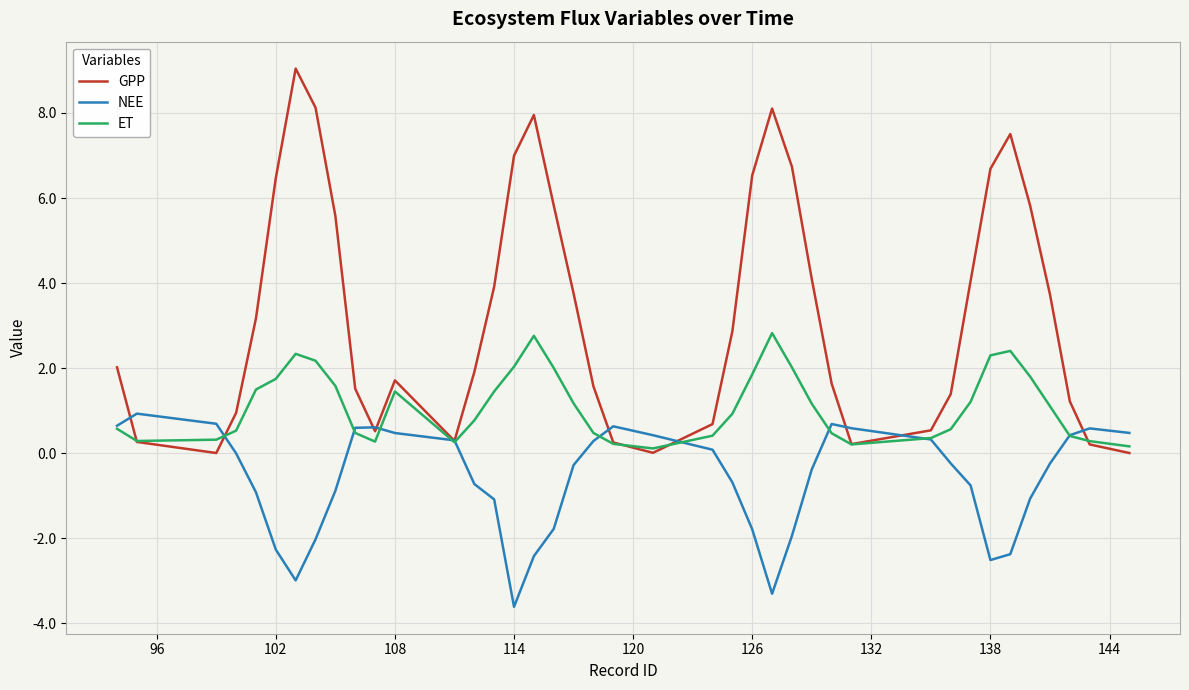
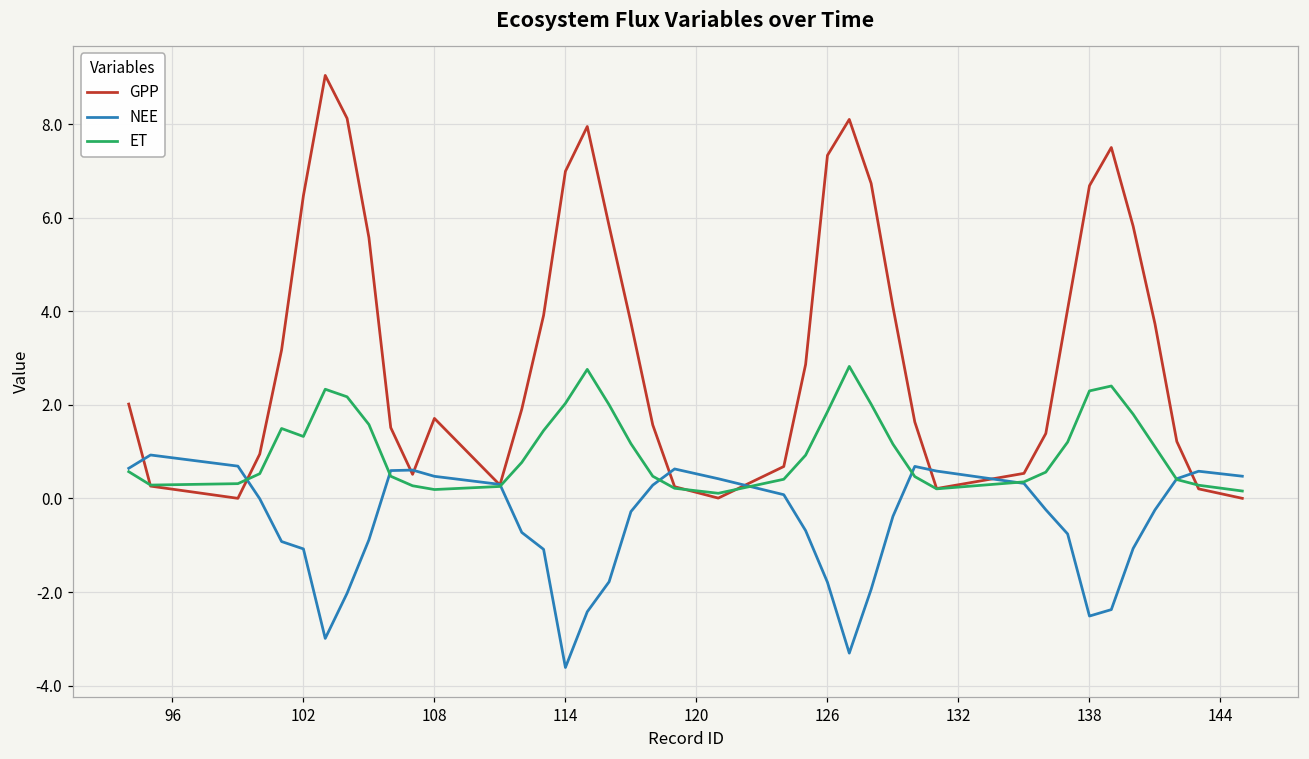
  {
    "GPP": {
      "102": 6.5,
      "108": 1.7,
      "114": 7.0,
-     "126": 6.5,
+     "126": 7.3,
      "138": 6.7
    },
    "NEE": {
-     "102": -2.3,
+     "102": -1.1,
      "108": 0.5,
      "114": -3.6,
      "126": -1.8,
      "138": -2.5
    },
    "ET": {
-     "102": 1.7,
-     "108": 1.5,
+     "102": 1.3,
+     "108": 0.2,
      "114": 2.0,
      "126": 1.9,
      "138": 2.3
    }
  }
